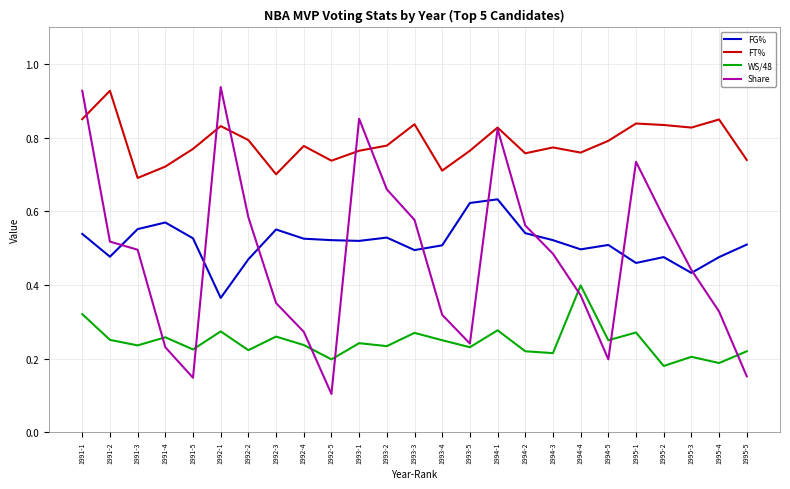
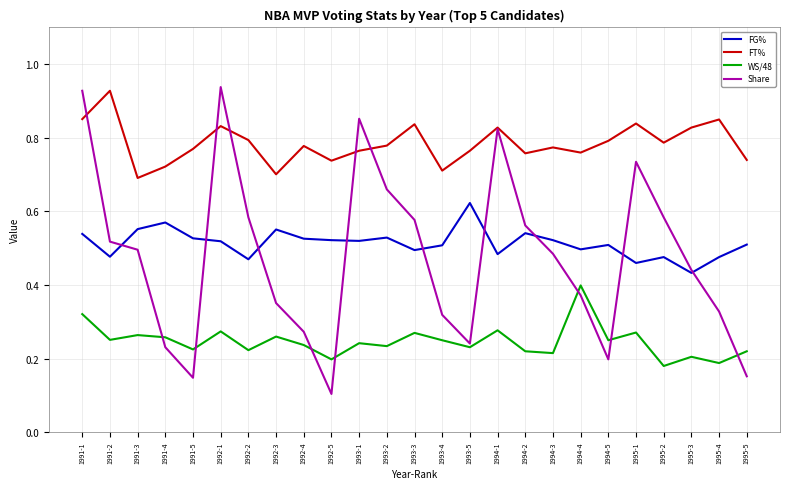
  {
    "FG%": {
      "1991-1": 0.54,
      "1991-2": 0.48,
      "1991-3": 0.55,
      "1991-4": 0.57,
      "1991-5": 0.53,
-     "1992-1": 0.37,
+     "1992-1": 0.52,
      "1992-2": 0.47,
      "1992-3": 0.55,
      "1992-4": 0.53,
      "1992-5": 0.52,
      "1993-1": 0.52,
      "1993-2": 0.53,
      "1993-3": 0.50,
      "1993-4": 0.51,
      "1993-5": 0.62,
-     "1994-1": 0.63,
+     "1994-1": 0.48,
      "1994-2": 0.54,
      "1994-3": 0.52,
      "1994-4": 0.50,
      "1994-5": 0.51,
      "1995-1": 0.46,
      "1995-2": 0.48,
      "1995-3": 0.43,
      "1995-4": 0.48,
      "1995-5": 0.51
    },
    "FT%": {
      "1991-1": 0.85,
      "1991-2": 0.93,
      "1991-3": 0.69,
      "1991-4": 0.72,
      "1991-5": 0.77,
      "1992-1": 0.83,
      "1992-2": 0.79,
      "1992-3": 0.70,
      "1992-4": 0.78,
      "1992-5": 0.74,
      "1993-1": 0.77,
      "1993-2": 0.78,
      "1993-3": 0.84,
      "1993-4": 0.71,
      "1993-5": 0.77,
      "1994-2": 0.76,
      "1994-3": 0.77,
      "1994-4": 0.76,
      "1994-5": 0.79,
      "1995-1": 0.84,
-     "1995-2": 0.84,
+     "1995-2": 0.79,
      "1995-3": 0.83,
      "1995-4": 0.85,
      "1995-5": 0.74
    },
    "WS/48": {
      "1991-1": 0.32,
      "1991-2": 0.25,
-     "1991-3": 0.24,
+     "1991-3": 0.26,
      "1991-4": 0.26,
      "1991-5": 0.23,
      "1992-1": 0.27,
      "1992-2": 0.22,
      "1992-3": 0.26,
      "1992-4": 0.24,
      "1992-5": 0.20,
      "1993-1": 0.24,
      "1993-2": 0.23,
      "1993-3": 0.27,
      "1993-4": 0.25,
      "1993-5": 0.23,
      "1994-1": 0.28,
      "1994-2": 0.22,
      "1994-3": 0.22,
      "1994-4": 0.40,
      "1994-5": 0.25,
      "1995-1": 0.27,
      "1995-2": 0.18,
      "1995-3": 0.21,
      "1995-4": 0.19,
      "1995-5": 0.22
    },
    "Share": {
      "1991-1": 0.93,
      "1991-2": 0.52,
      "1991-3": 0.50,
      "1991-4": 0.23,
      "1991-5": 0.15,
      "1992-1": 0.94,
      "1992-2": 0.58,
      "1992-3": 0.35,
      "1992-4": 0.27,
      "1992-5": 0.10,
      "1993-1": 0.85,
      "1993-2": 0.66,
      "1993-3": 0.58,
      "1993-4": 0.32,
      "1993-5": 0.24,
      "1994-2": 0.56,
      "1994-3": 0.49,
      "1994-4": 0.37,
      "1994-5": 0.20,
      "1995-1": 0.74,
      "1995-2": 0.58,
      "1995-3": 0.44,
      "1995-4": 0.33,
      "1995-5": 0.15
    }
  }
